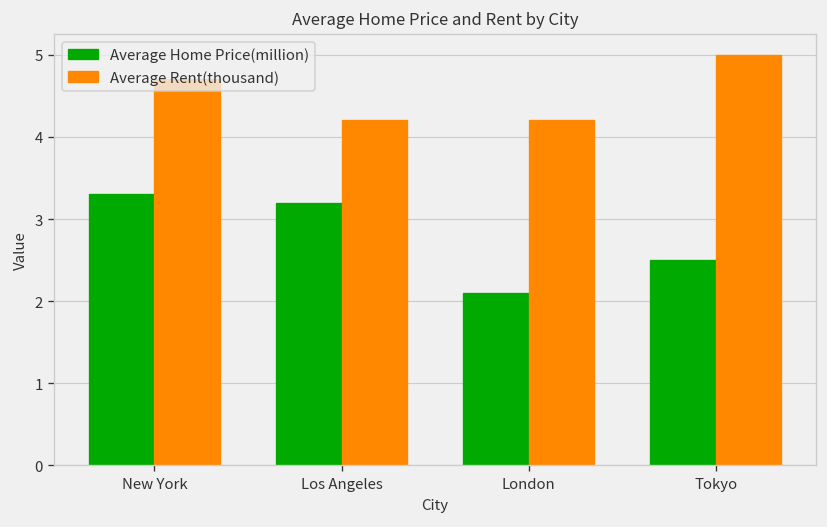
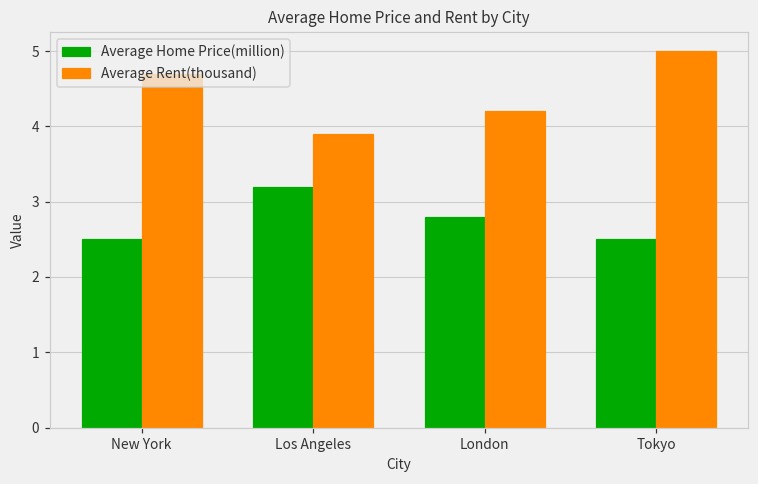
  {
    "Average Home Price(million)": {
-     "New York": 3.3,
+     "New York": 2.5,
      "Los Angeles": 3.2,
-     "London": 2.1,
+     "London": 2.8,
      "Tokyo": 2.5
    },
    "Average Rent(thousand)": {
-     "Los Angeles": 4.2,
+     "Los Angeles": 3.9,
      "London": 4.2,
      "Tokyo": 5.0
    }
  }
